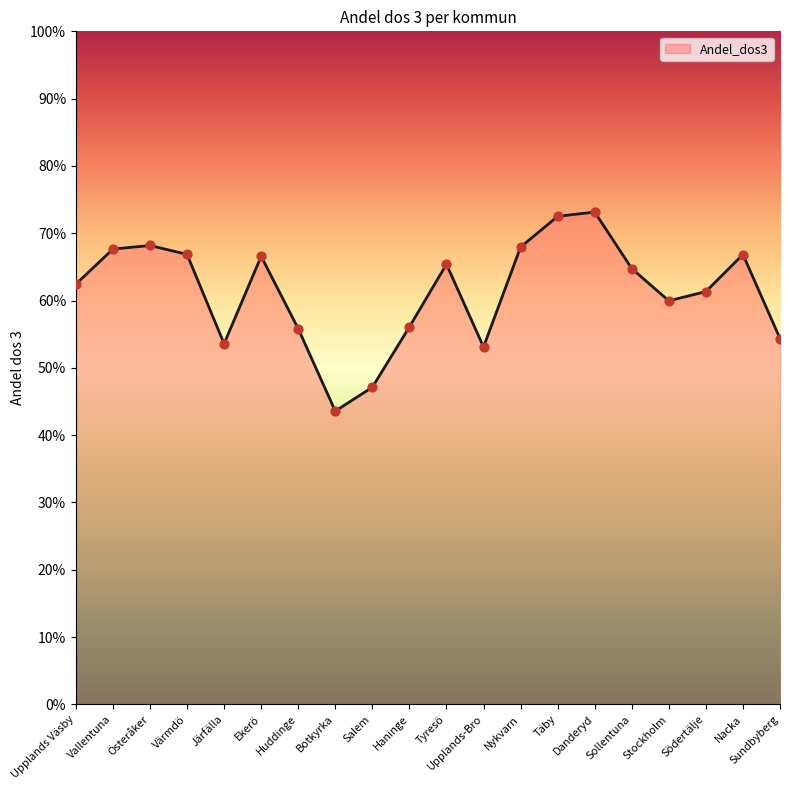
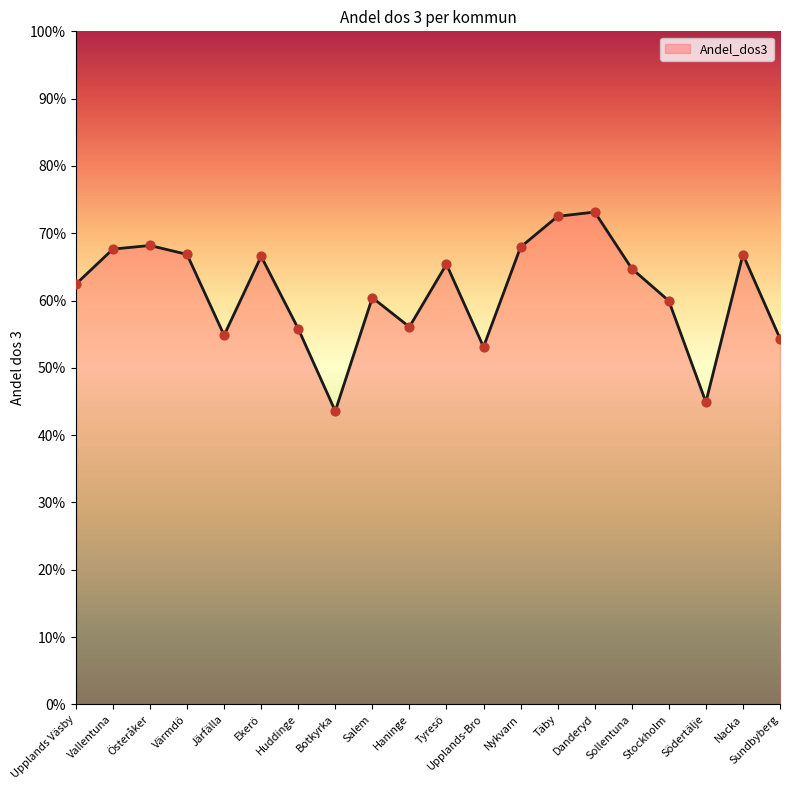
  {
    "Upplands Väsby": "62%",
    "Vallentuna": "68%",
    "Österåker": "68%",
    "Värmdö": "67%",
-   "Järfälla": "54%",
+   "Järfälla": "55%",
    "Ekerö": "67%",
    "Huddinge": "56%",
    "Botkyrka": "44%",
-   "Salem": "47%",
+   "Salem": "60%",
    "Haninge": "56%",
    "Tyresö": "65%",
    "Upplands-Bro": "53%",
    "Nykvarn": "68%",
    "Täby": "73%",
    "Danderyd": "73%",
    "Sollentuna": "65%",
    "Stockholm": "60%",
-   "Södertälje": "61%",
+   "Södertälje": "45%",
    "Nacka": "67%",
    "Sundbyberg": "54%"
  }
